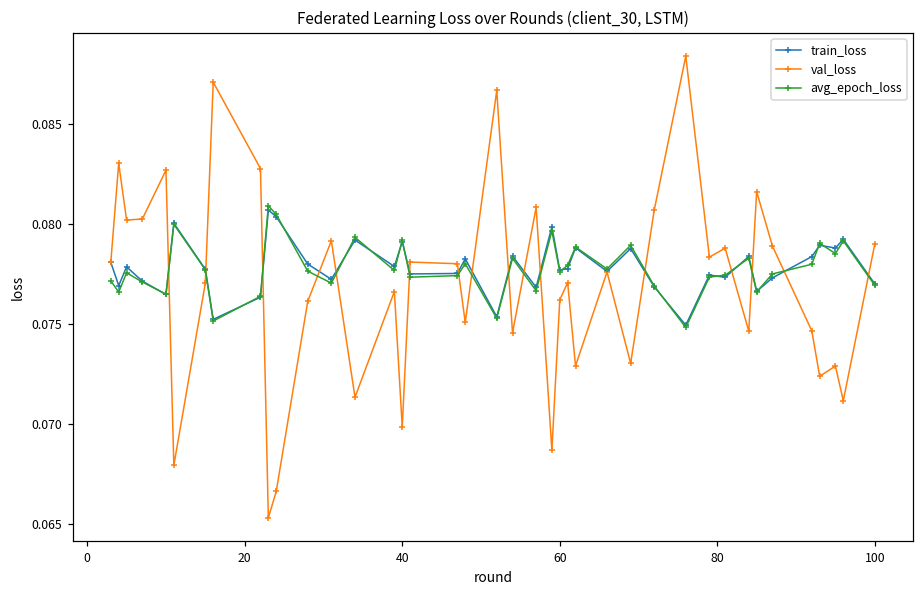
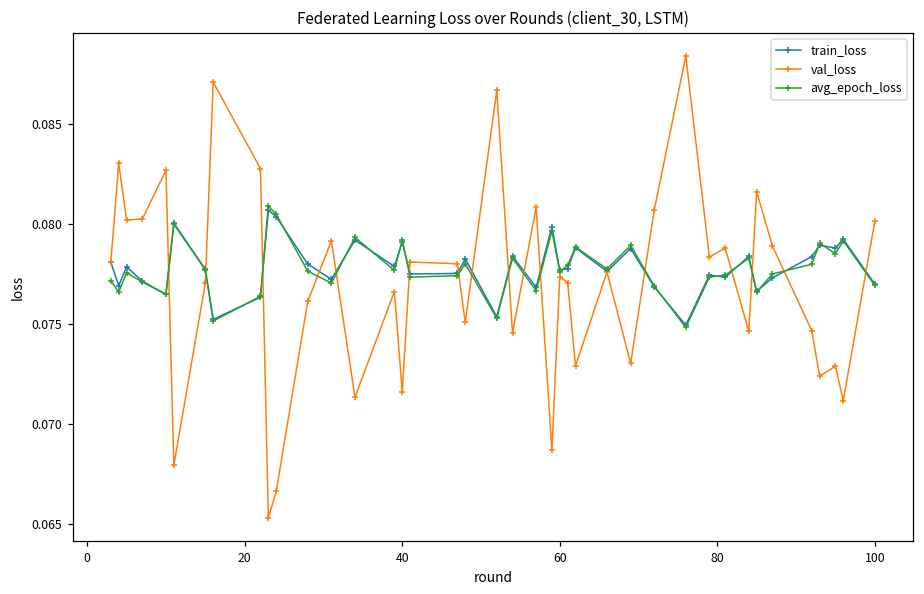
  {
    "val_loss": {
-     "40": 0.0698,
-     "60": 0.0762,
-     "100": 0.0790
+     "40": 0.0716,
+     "60": 0.0774,
+     "100": 0.0801
    }
  }
